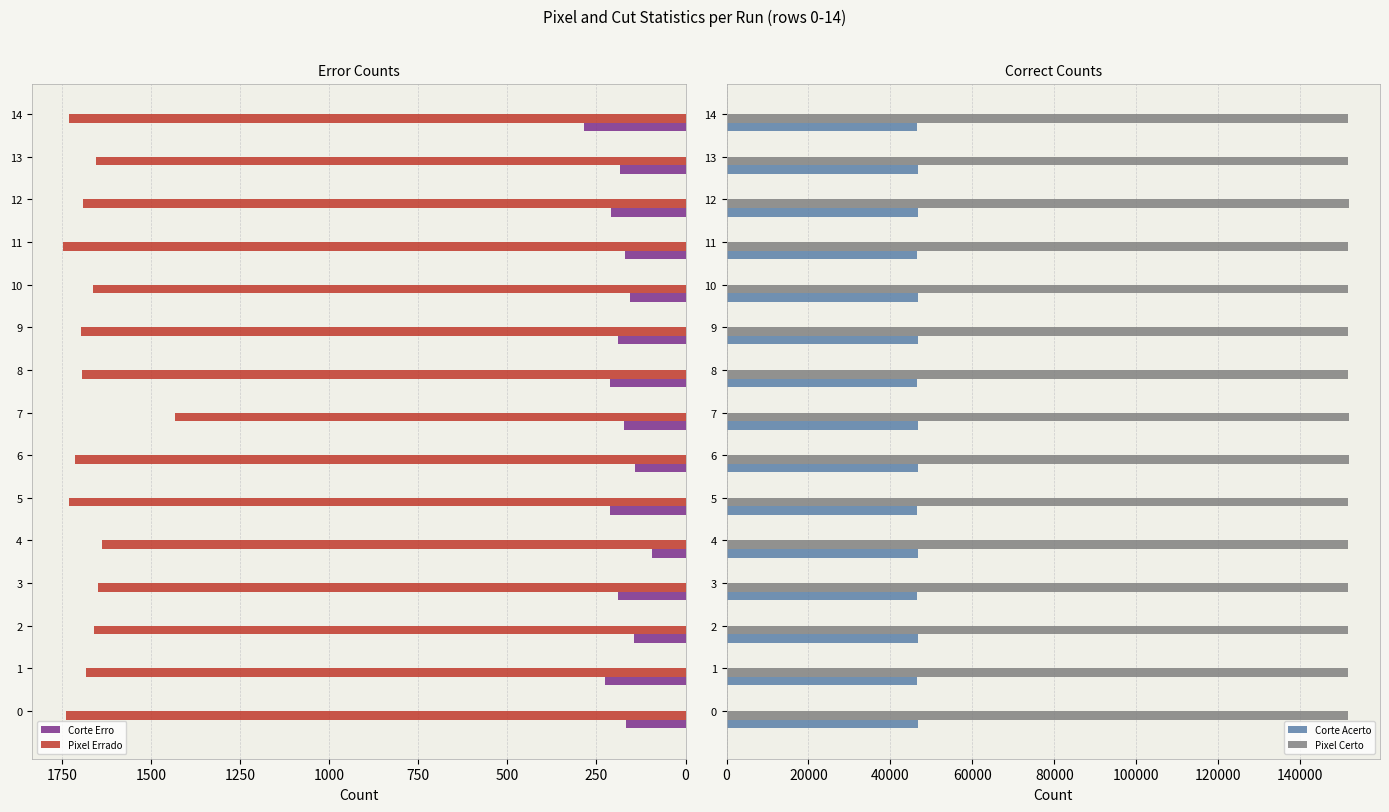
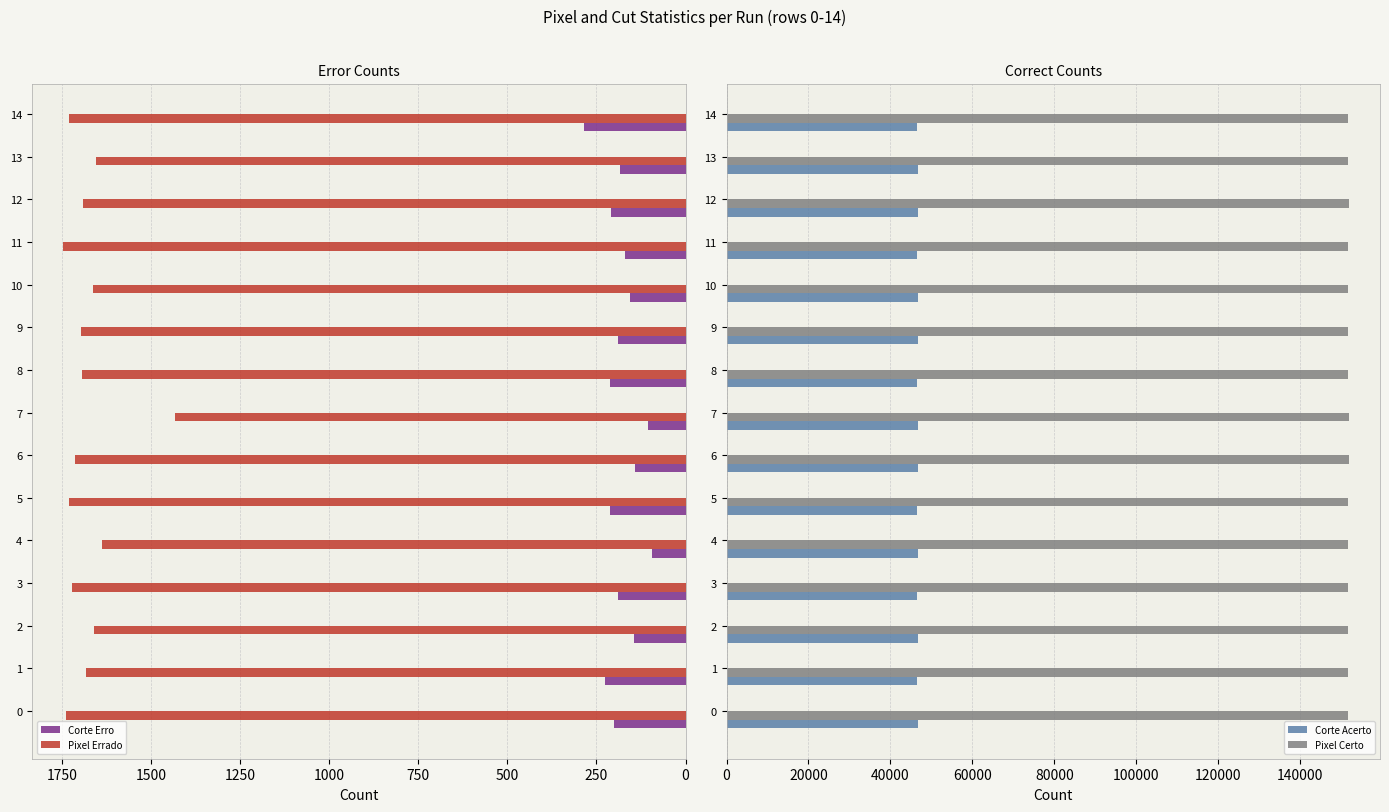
  {
    "Error Counts": {
      "Corte Erro": {
        "14": 290,
        "13": 180,
        "12": 210,
        "11": 170,
        "10": 160,
        "9": 190,
        "8": 210,
-       "7": 170,
+       "7": 110,
        "6": 140,
        "5": 210,
        "4": 100,
        "3": 190,
        "2": 150,
        "1": 230,
-       "0": 170
+       "0": 200
      },
      "Pixel Errado": {
        "14": 1730,
        "13": 1660,
        "12": 1690,
        "11": 1750,
        "10": 1660,
        "9": 1700,
        "8": 1690,
        "7": 1430,
        "6": 1710,
        "5": 1730,
        "4": 1640,
-       "3": 1650,
+       "3": 1720,
        "2": 1660,
        "1": 1680,
        "0": 1740
      }
    }
  }
